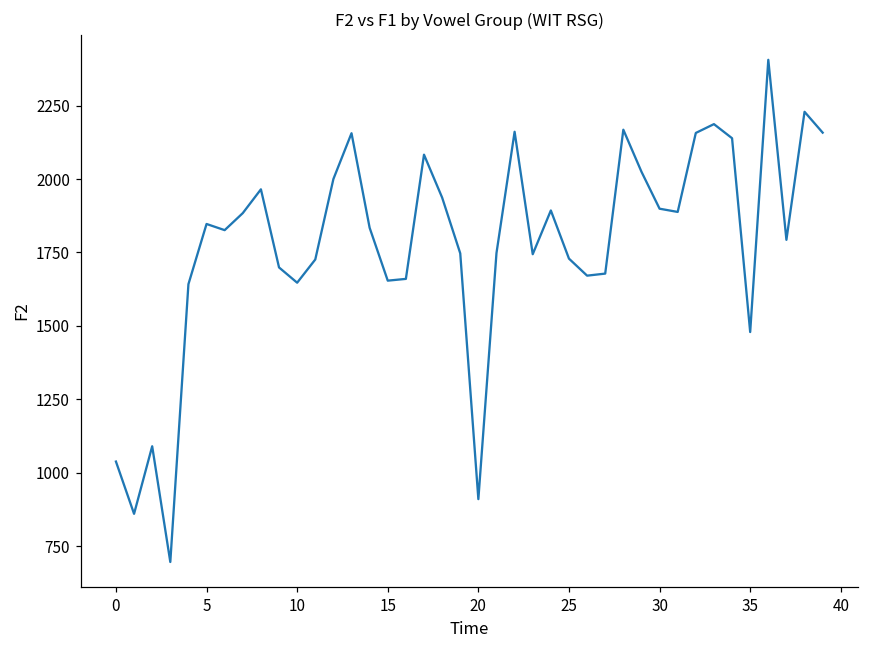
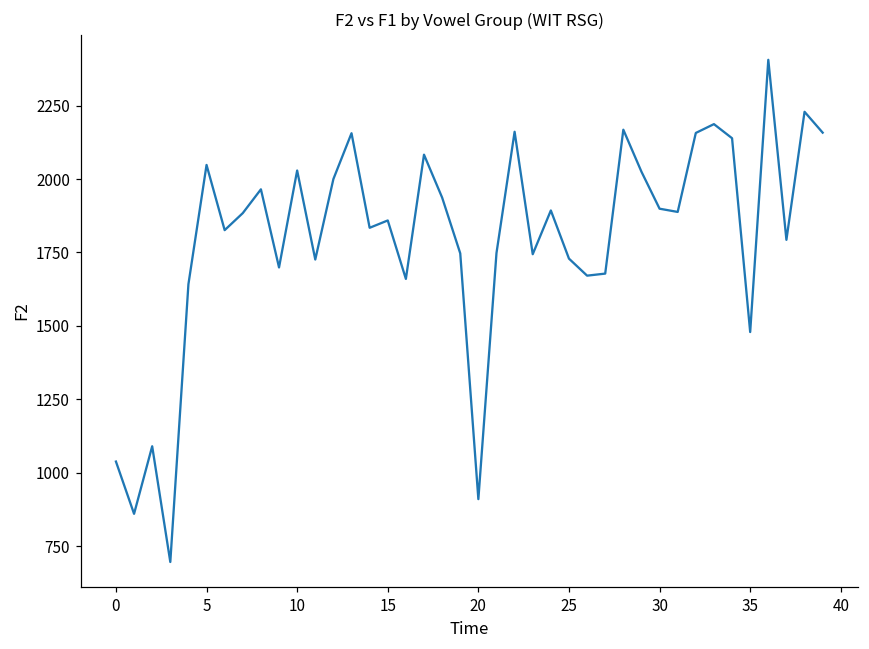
  {
    "0": 1040,
-   "5": 1850,
-   "10": 1650,
-   "15": 1650,
+   "5": 2050,
+   "10": 2030,
+   "15": 1860,
    "20": 910,
    "25": 1730,
    "30": 1900,
    "35": 1480
  }
